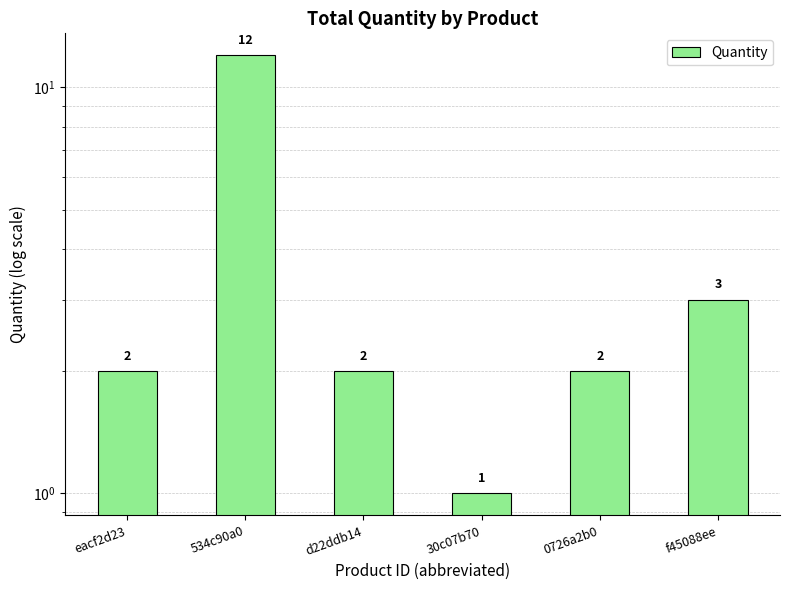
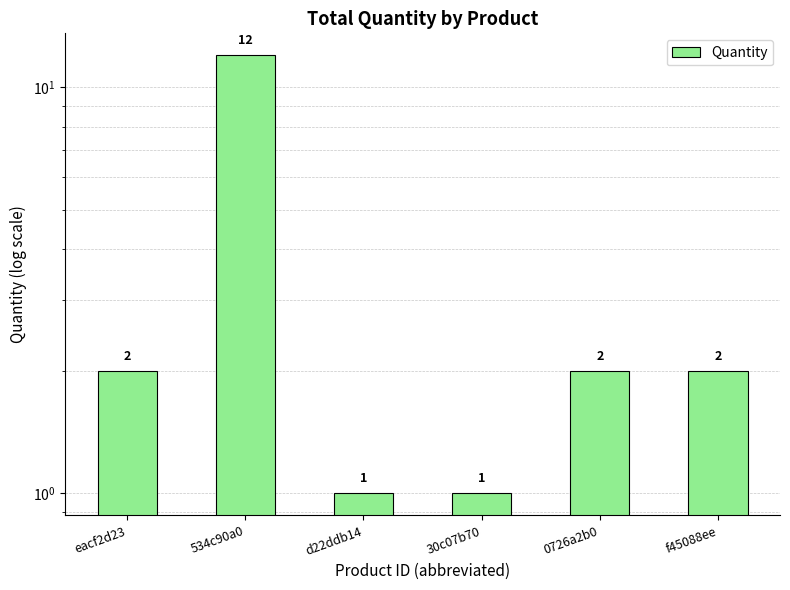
  {
    "eacf2d23": 2,
    "534c90a0": 12,
-   "d22ddb14": 2,
+   "d22ddb14": 1,
    "30c07b70": 1,
    "0726a2b0": 2,
-   "f45088ee": 3
+   "f45088ee": 2
  }
